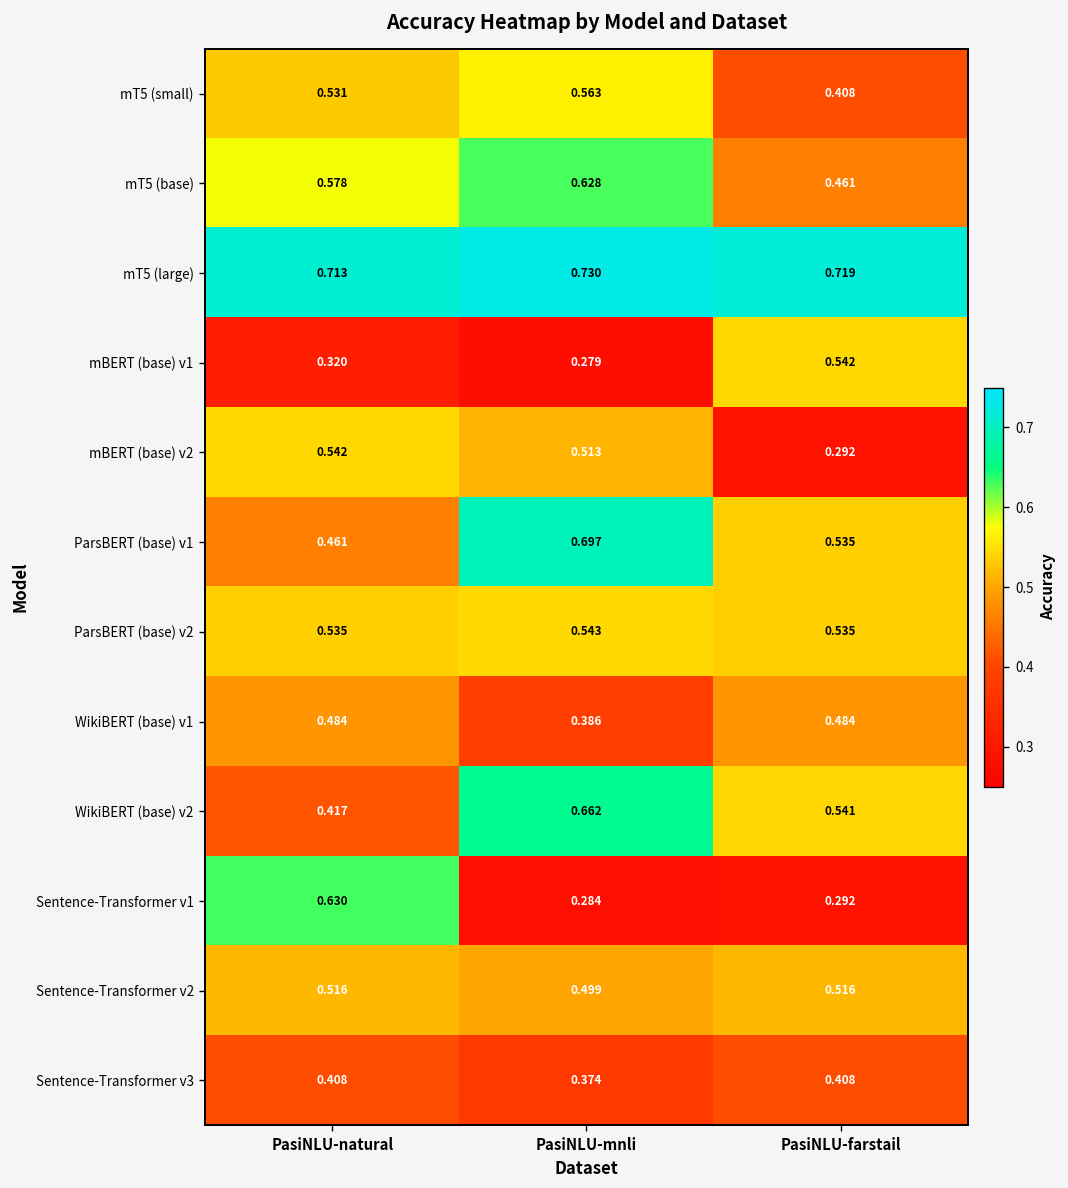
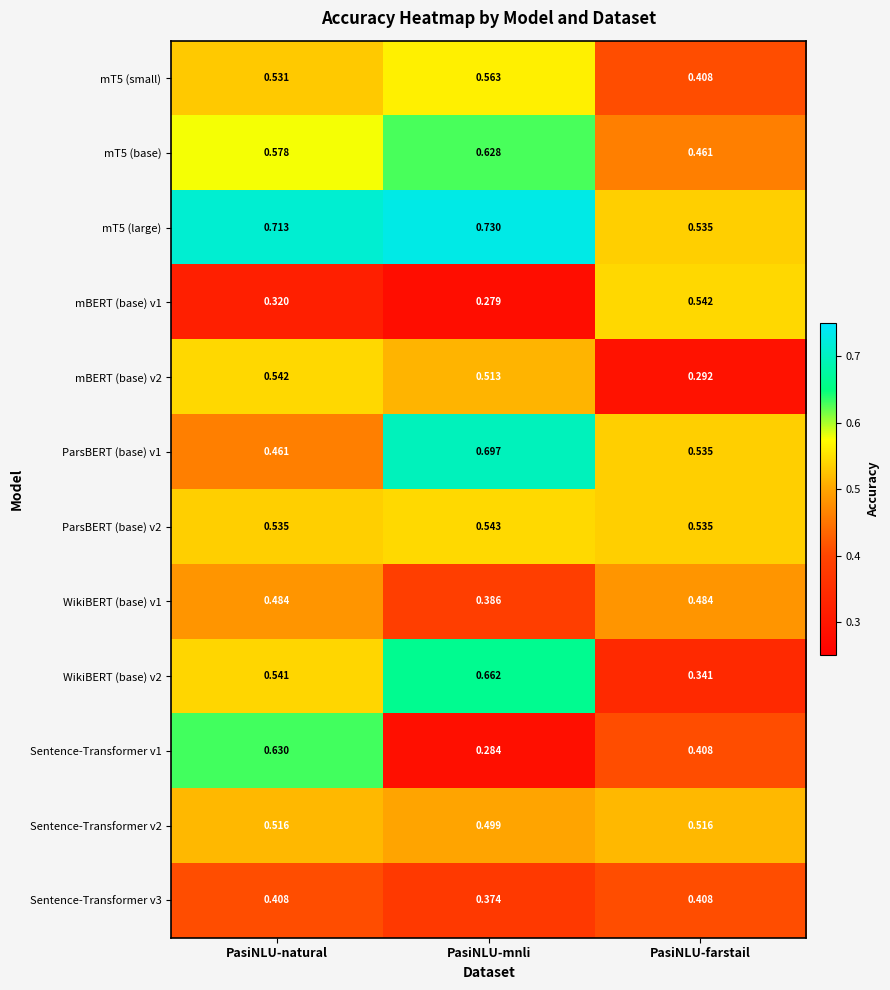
  {
    "mT5 (small)": {
      "PasiNLU-natural": 0.531,
      "PasiNLU-mnli": 0.563,
      "PasiNLU-farstail": 0.408
    },
    "mT5 (base)": {
      "PasiNLU-natural": 0.578,
      "PasiNLU-mnli": 0.628,
      "PasiNLU-farstail": 0.461
    },
    "mT5 (large)": {
      "PasiNLU-natural": 0.713,
      "PasiNLU-mnli": 0.730,
-     "PasiNLU-farstail": 0.719
+     "PasiNLU-farstail": 0.535
    },
    "mBERT (base) v1": {
      "PasiNLU-natural": 0.320,
      "PasiNLU-mnli": 0.279,
      "PasiNLU-farstail": 0.542
    },
    "mBERT (base) v2": {
      "PasiNLU-natural": 0.542,
      "PasiNLU-mnli": 0.513,
      "PasiNLU-farstail": 0.292
    },
    "ParsBERT (base) v1": {
      "PasiNLU-natural": 0.461,
      "PasiNLU-mnli": 0.697,
      "PasiNLU-farstail": 0.535
    },
    "ParsBERT (base) v2": {
      "PasiNLU-natural": 0.535,
      "PasiNLU-mnli": 0.543,
      "PasiNLU-farstail": 0.535
    },
    "WikiBERT (base) v1": {
      "PasiNLU-natural": 0.484,
      "PasiNLU-mnli": 0.386,
      "PasiNLU-farstail": 0.484
    },
    "WikiBERT (base) v2": {
-     "PasiNLU-natural": 0.417,
+     "PasiNLU-natural": 0.541,
      "PasiNLU-mnli": 0.662,
-     "PasiNLU-farstail": 0.541
+     "PasiNLU-farstail": 0.341
    },
    "Sentence-Transformer v1": {
      "PasiNLU-natural": 0.630,
      "PasiNLU-mnli": 0.284,
-     "PasiNLU-farstail": 0.292
+     "PasiNLU-farstail": 0.408
    },
    "Sentence-Transformer v2": {
      "PasiNLU-natural": 0.516,
      "PasiNLU-mnli": 0.499,
      "PasiNLU-farstail": 0.516
    },
    "Sentence-Transformer v3": {
      "PasiNLU-natural": 0.408,
      "PasiNLU-mnli": 0.374,
      "PasiNLU-farstail": 0.408
    }
  }
